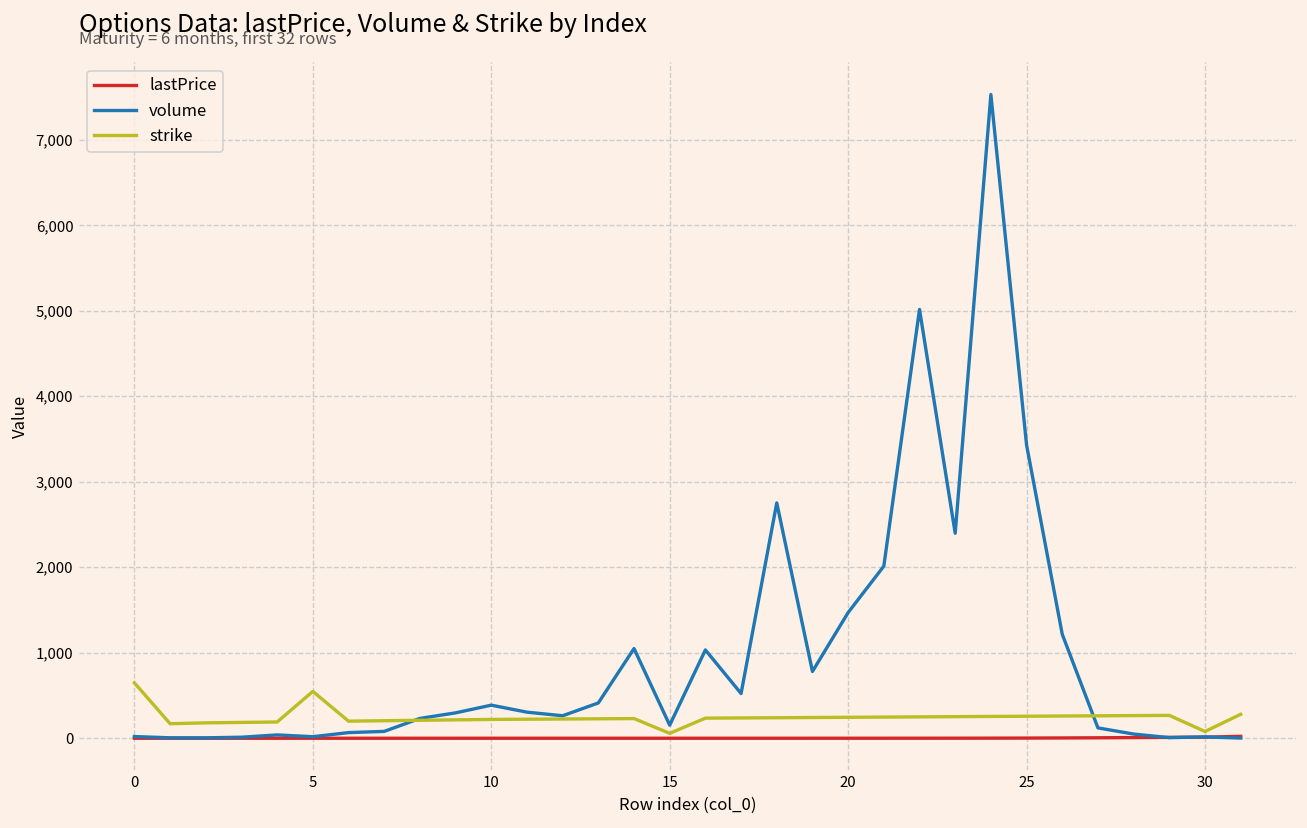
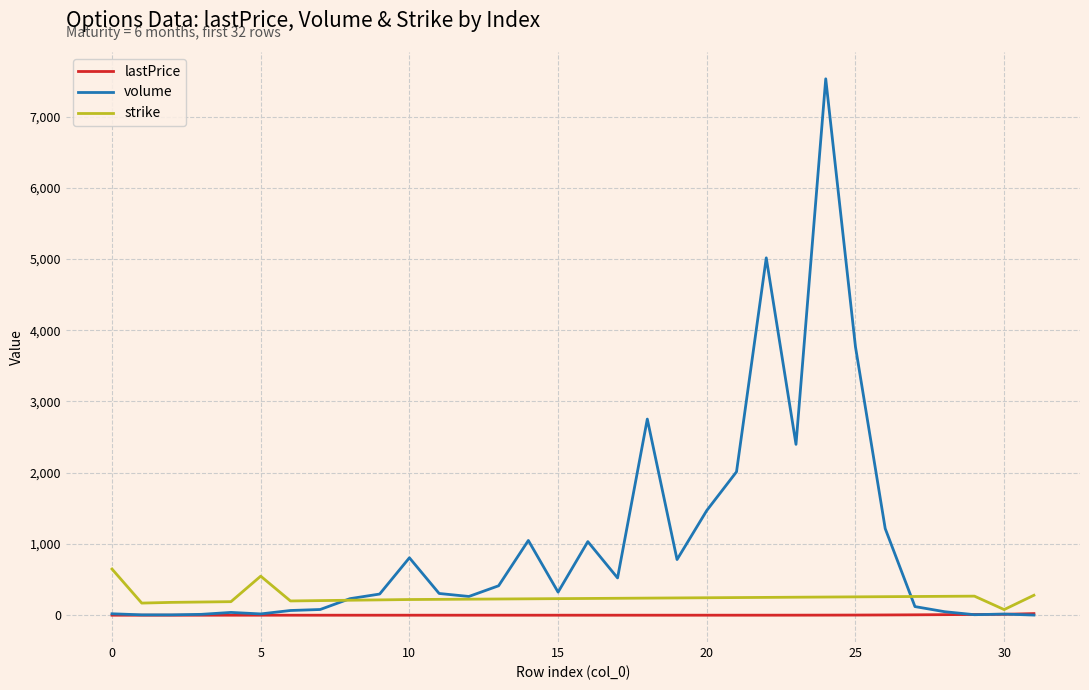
  {
    "lastPrice": {
      "10": "0",
      "15": "0",
      "20": "0",
      "25": "0"
    },
    "volume": {
-     "10": "400",
-     "15": "200",
+     "10": "800",
+     "15": "300",
      "20": "1,500",
-     "25": "3,400"
+     "25": "3,800"
    },
    "strike": {
      "0": "600",
      "5": "500",
      "10": "200",
-     "15": "100",
+     "15": "200",
      "20": "200",
      "25": "300",
      "30": "100"
    }
  }
